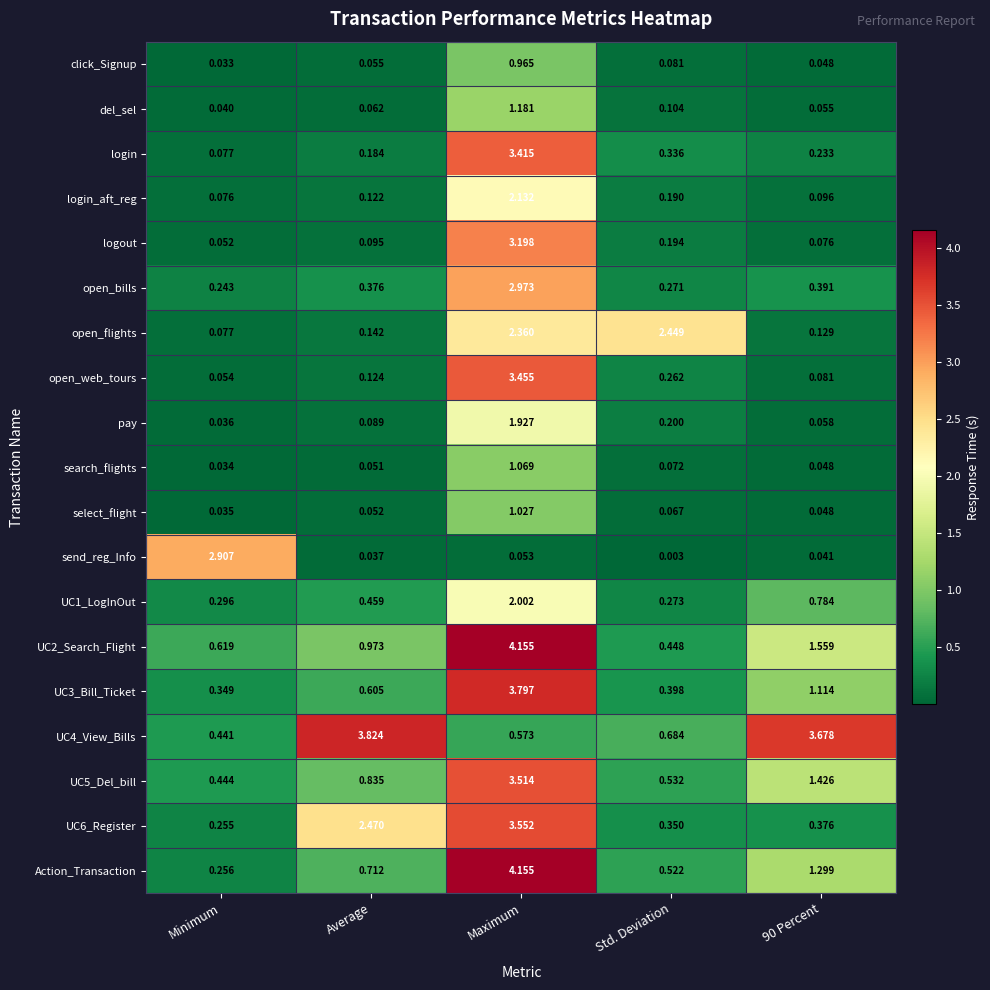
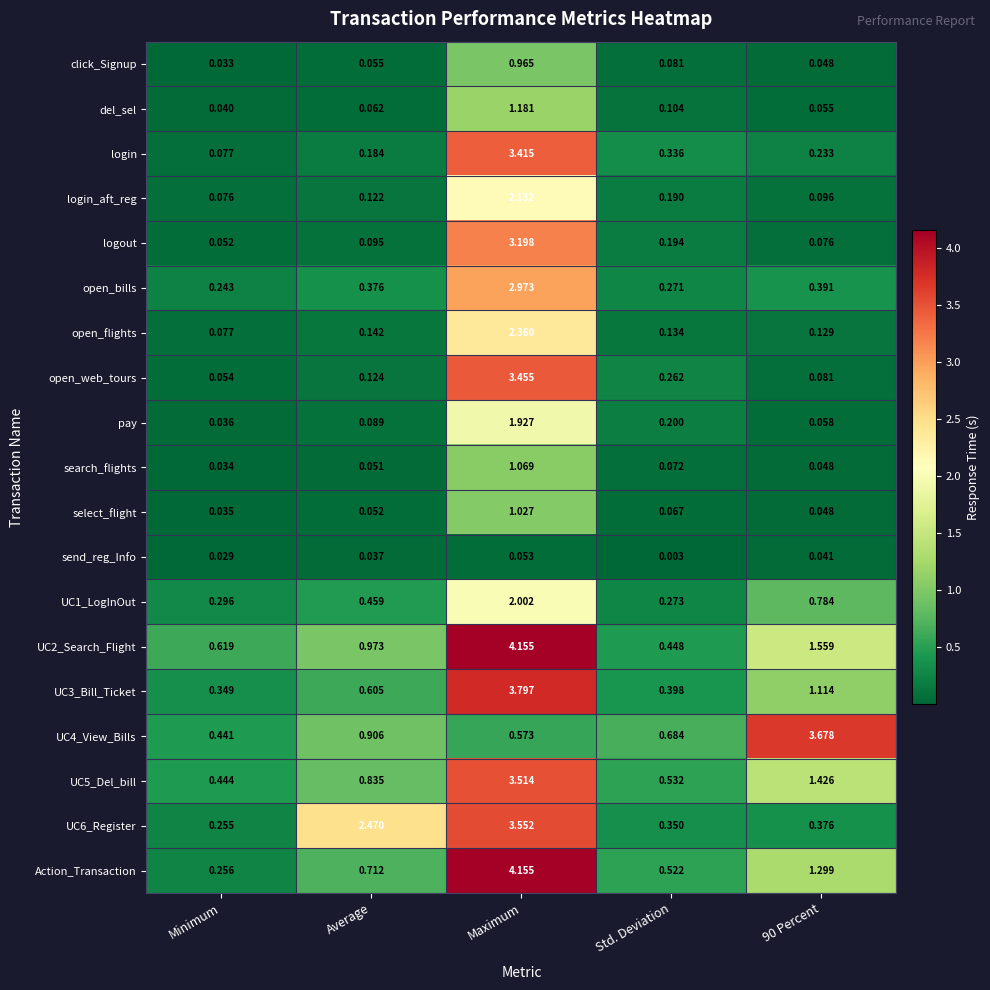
  {
    "click_Signup": {
      "Minimum": 0.033,
      "Average": 0.055,
      "Maximum": 0.965,
      "Std. Deviation": 0.081,
      "90 Percent": 0.048
    },
    "del_sel": {
      "Minimum": 0.040,
      "Average": 0.062,
      "Maximum": 1.181,
      "Std. Deviation": 0.104,
      "90 Percent": 0.055
    },
    "login": {
      "Minimum": 0.077,
      "Average": 0.184,
      "Maximum": 3.415,
      "Std. Deviation": 0.336,
      "90 Percent": 0.233
    },
    "login_aft_reg": {
      "Minimum": 0.076,
      "Average": 0.122,
      "Maximum": 2.132,
      "Std. Deviation": 0.190,
      "90 Percent": 0.096
    },
    "logout": {
      "Minimum": 0.052,
      "Average": 0.095,
      "Maximum": 3.198,
      "Std. Deviation": 0.194,
      "90 Percent": 0.076
    },
    "open_bills": {
      "Minimum": 0.243,
      "Average": 0.376,
      "Maximum": 2.973,
      "Std. Deviation": 0.271,
      "90 Percent": 0.391
    },
    "open_flights": {
      "Minimum": 0.077,
      "Average": 0.142,
      "Maximum": 2.360,
-     "Std. Deviation": 2.449,
+     "Std. Deviation": 0.134,
      "90 Percent": 0.129
    },
    "open_web_tours": {
      "Minimum": 0.054,
      "Average": 0.124,
      "Maximum": 3.455,
      "Std. Deviation": 0.262,
      "90 Percent": 0.081
    },
    "pay": {
      "Minimum": 0.036,
      "Average": 0.089,
      "Maximum": 1.927,
      "Std. Deviation": 0.200,
      "90 Percent": 0.058
    },
    "search_flights": {
      "Minimum": 0.034,
      "Average": 0.051,
      "Maximum": 1.069,
      "Std. Deviation": 0.072,
      "90 Percent": 0.048
    },
    "select_flight": {
      "Minimum": 0.035,
      "Average": 0.052,
      "Maximum": 1.027,
      "Std. Deviation": 0.067,
      "90 Percent": 0.048
    },
    "send_reg_Info": {
-     "Minimum": 2.907,
+     "Minimum": 0.029,
      "Average": 0.037,
      "Maximum": 0.053,
      "Std. Deviation": 0.003,
      "90 Percent": 0.041
    },
    "UC1_LogInOut": {
      "Minimum": 0.296,
      "Average": 0.459,
      "Maximum": 2.002,
      "Std. Deviation": 0.273,
      "90 Percent": 0.784
    },
    "UC2_Search_Flight": {
      "Minimum": 0.619,
      "Average": 0.973,
      "Maximum": 4.155,
      "Std. Deviation": 0.448,
      "90 Percent": 1.559
    },
    "UC3_Bill_Ticket": {
      "Minimum": 0.349,
      "Average": 0.605,
      "Maximum": 3.797,
      "Std. Deviation": 0.398,
      "90 Percent": 1.114
    },
    "UC4_View_Bills": {
      "Minimum": 0.441,
-     "Average": 3.824,
+     "Average": 0.906,
      "Maximum": 0.573,
      "Std. Deviation": 0.684,
      "90 Percent": 3.678
    },
    "UC5_Del_bill": {
      "Minimum": 0.444,
      "Average": 0.835,
      "Maximum": 3.514,
      "Std. Deviation": 0.532,
      "90 Percent": 1.426
    },
    "UC6_Register": {
      "Minimum": 0.255,
      "Average": 2.470,
      "Maximum": 3.552,
      "Std. Deviation": 0.350,
      "90 Percent": 0.376
    },
    "Action_Transaction": {
      "Minimum": 0.256,
      "Average": 0.712,
      "Maximum": 4.155,
      "Std. Deviation": 0.522,
      "90 Percent": 1.299
    }
  }
